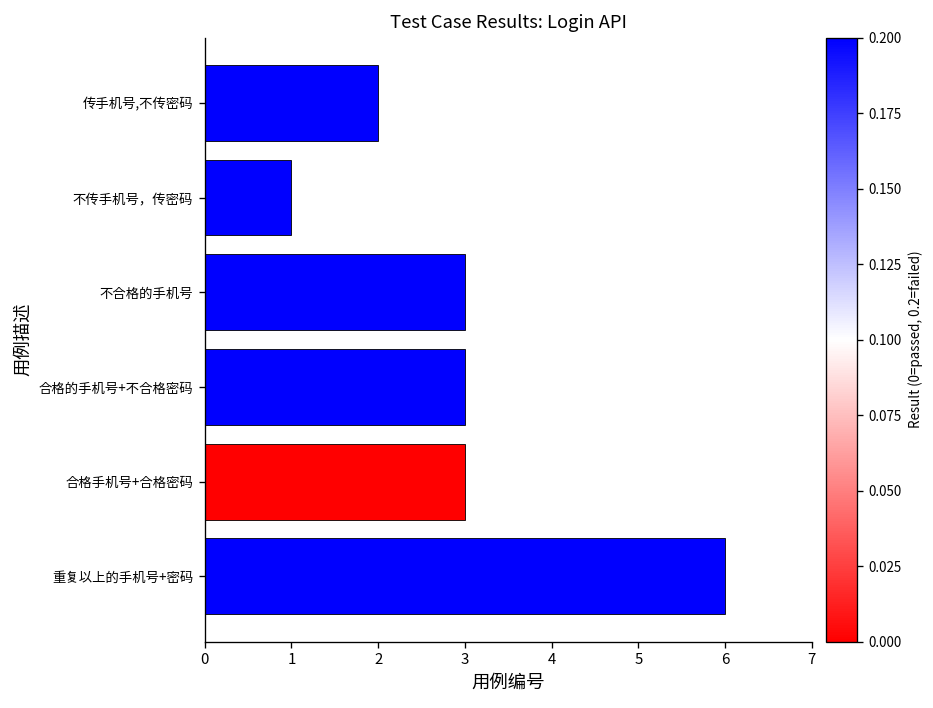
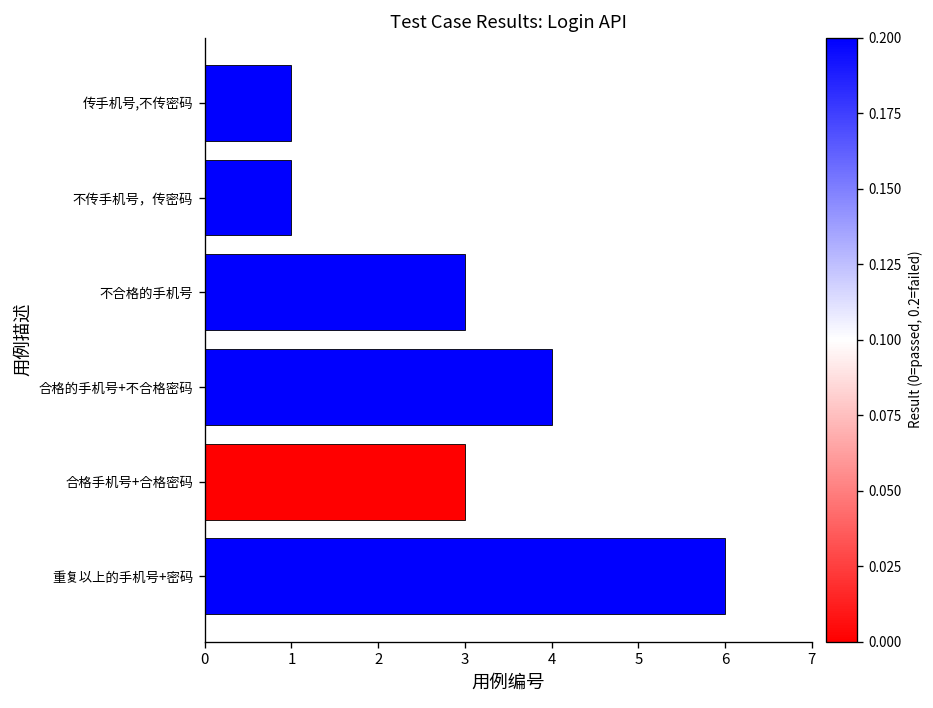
  {
-   "传手机号,不传密码": 2,
+   "传手机号,不传密码": 1,
    "不传手机号，传密码": 1,
    "不合格的手机号": 3,
-   "合格的手机号+不合格密码": 3,
+   "合格的手机号+不合格密码": 4,
    "合格手机号+合格密码": 3,
    "重复以上的手机号+密码": 6
  }
